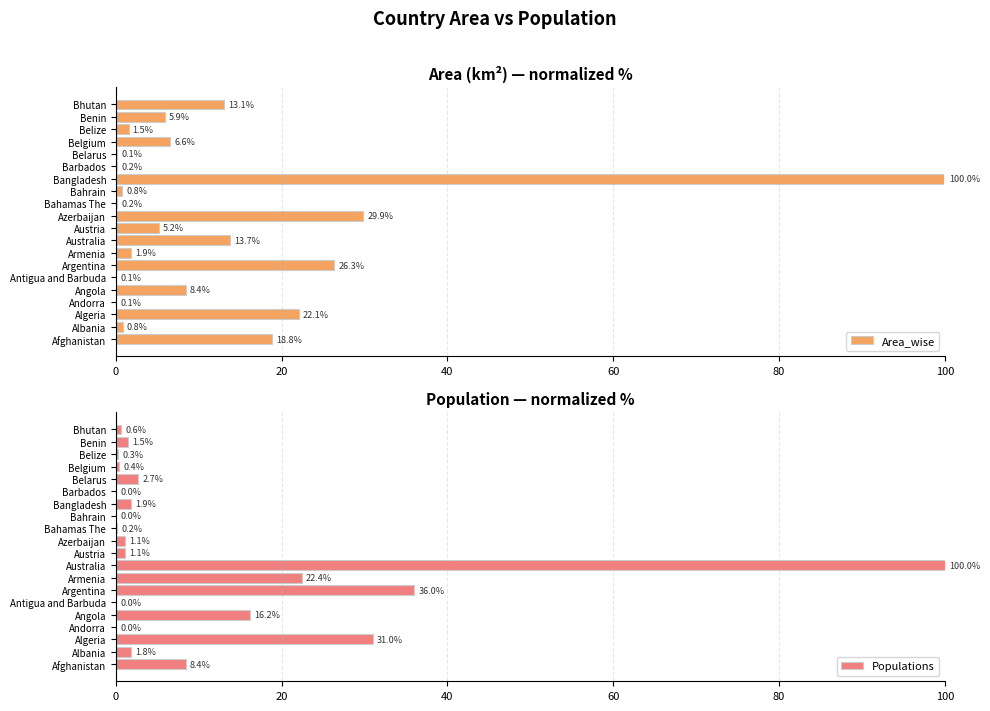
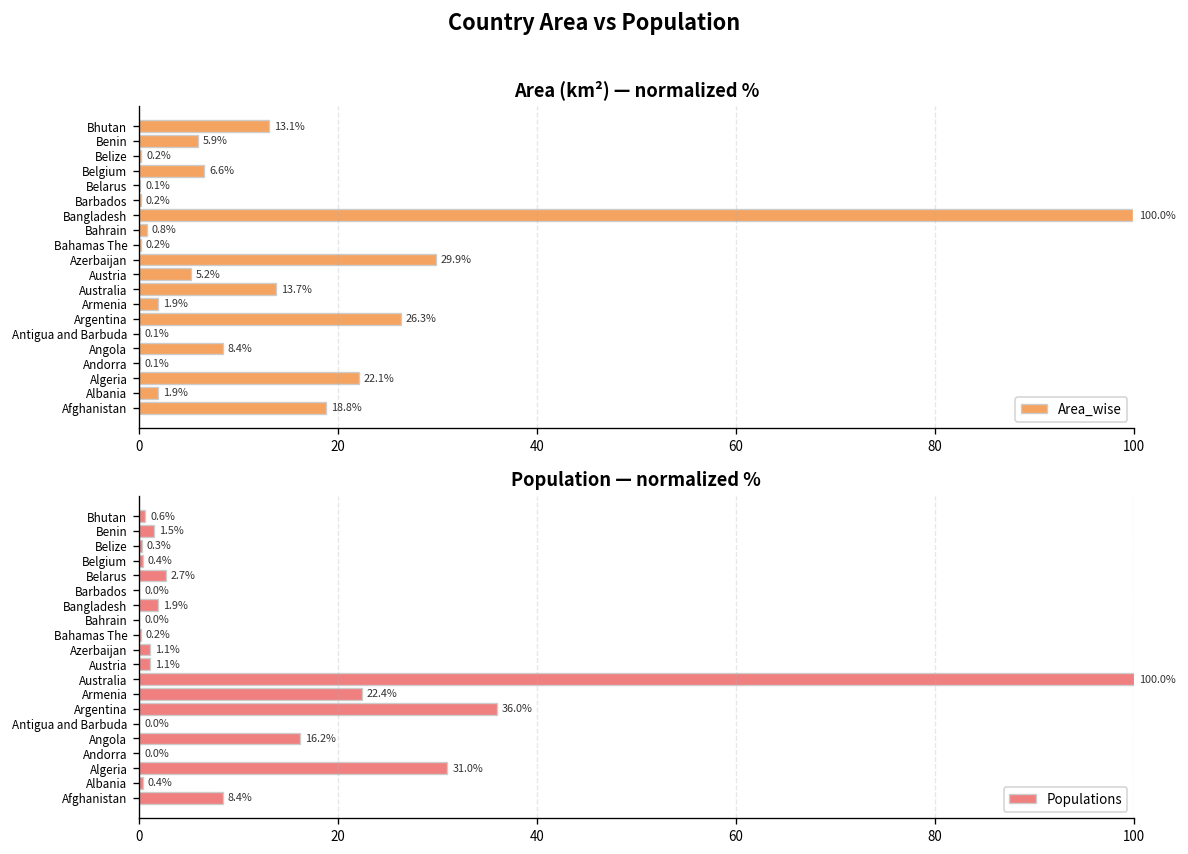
  {
    "Area (km²) — normalized %": {
      "Bhutan": "13.1%",
      "Benin": "5.9%",
-     "Belize": "1.5%",
+     "Belize": "0.2%",
      "Belgium": "6.6%",
      "Belarus": "0.1%",
      "Barbados": "0.2%",
      "Bangladesh": "100.0%",
      "Bahrain": "0.8%",
      "Bahamas The": "0.2%",
      "Azerbaijan": "29.9%",
      "Austria": "5.2%",
      "Australia": "13.7%",
      "Armenia": "1.9%",
      "Argentina": "26.3%",
      "Antigua and Barbuda": "0.1%",
      "Angola": "8.4%",
      "Andorra": "0.1%",
      "Algeria": "22.1%",
-     "Albania": "0.8%",
+     "Albania": "1.9%",
      "Afghanistan": "18.8%"
    },
    "Population — normalized %": {
      "Bhutan": "0.6%",
      "Benin": "1.5%",
      "Belize": "0.3%",
      "Belgium": "0.4%",
      "Belarus": "2.7%",
      "Barbados": "0.0%",
      "Bangladesh": "1.9%",
      "Bahrain": "0.0%",
      "Bahamas The": "0.2%",
      "Azerbaijan": "1.1%",
      "Austria": "1.1%",
      "Australia": "100.0%",
      "Armenia": "22.4%",
      "Argentina": "36.0%",
      "Antigua and Barbuda": "0.0%",
      "Angola": "16.2%",
      "Andorra": "0.0%",
      "Algeria": "31.0%",
-     "Albania": "1.8%",
+     "Albania": "0.4%",
      "Afghanistan": "8.4%"
    }
  }
